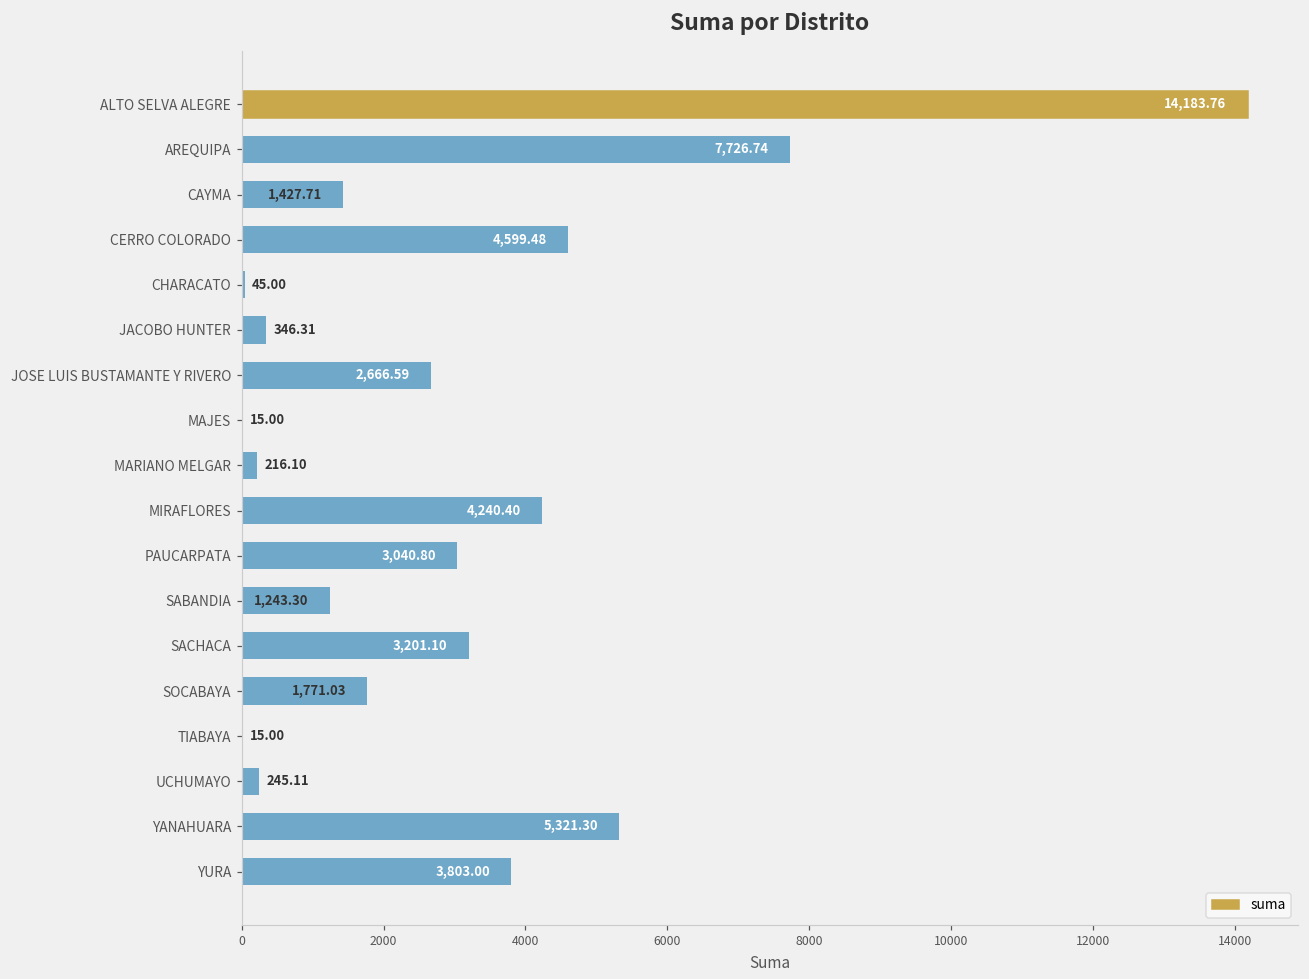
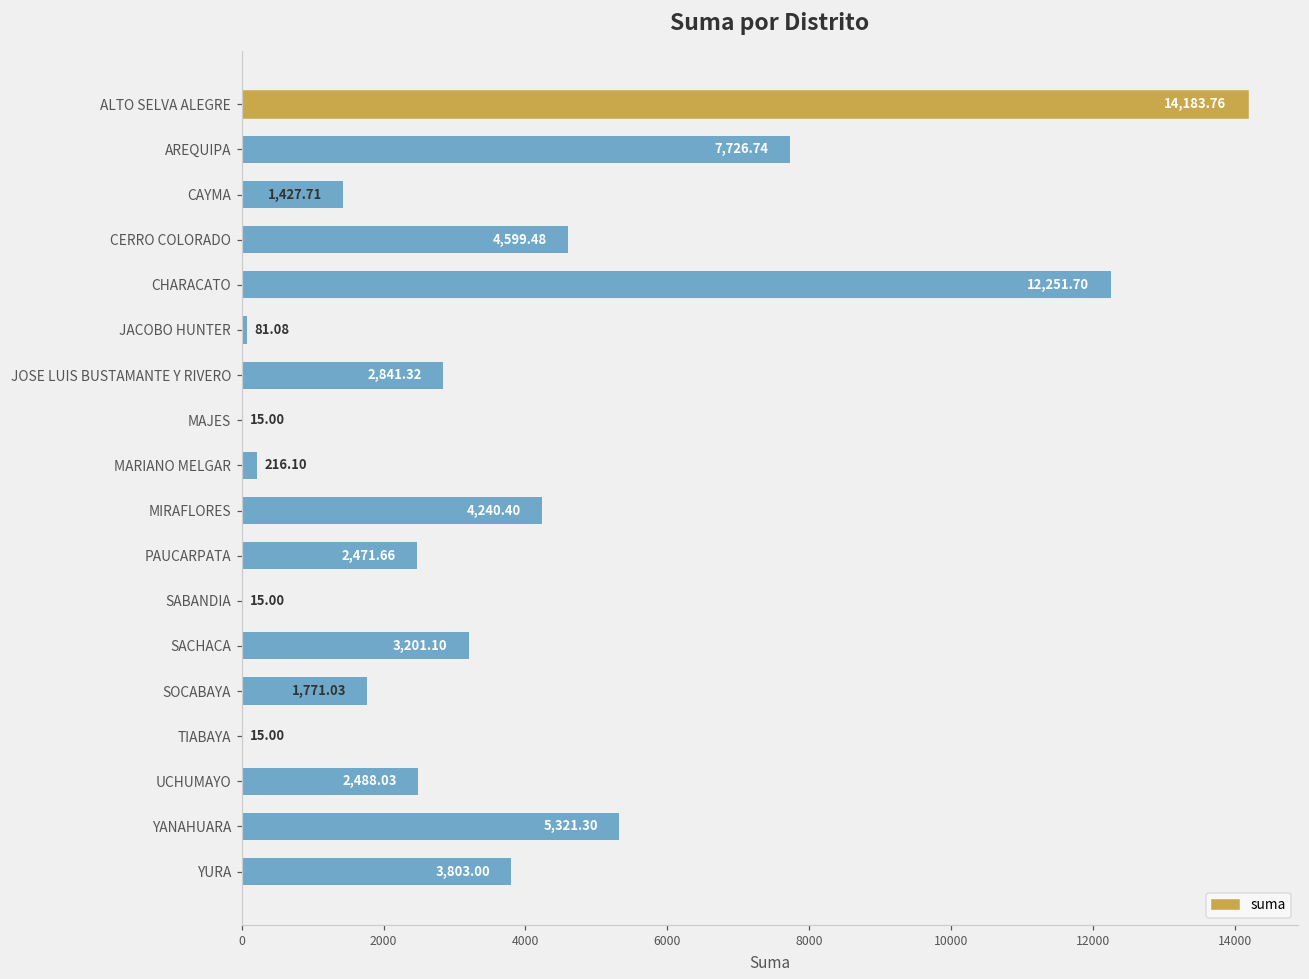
  {
    "ALTO SELVA ALEGRE": "14,183.76",
    "AREQUIPA": "7,726.74",
    "CAYMA": "1,427.71",
    "CERRO COLORADO": "4,599.48",
-   "CHARACATO": "45.00",
-   "JACOBO HUNTER": "346.31",
-   "JOSE LUIS BUSTAMANTE Y RIVERO": "2,666.59",
+   "CHARACATO": "12,251.70",
+   "JACOBO HUNTER": "81.08",
+   "JOSE LUIS BUSTAMANTE Y RIVERO": "2,841.32",
    "MAJES": "15.00",
    "MARIANO MELGAR": "216.10",
    "MIRAFLORES": "4,240.40",
-   "PAUCARPATA": "3,040.80",
-   "SABANDIA": "1,243.30",
+   "PAUCARPATA": "2,471.66",
+   "SABANDIA": "15.00",
    "SACHACA": "3,201.10",
    "SOCABAYA": "1,771.03",
    "TIABAYA": "15.00",
-   "UCHUMAYO": "245.11",
+   "UCHUMAYO": "2,488.03",
    "YANAHUARA": "5,321.30",
    "YURA": "3,803.00"
  }
